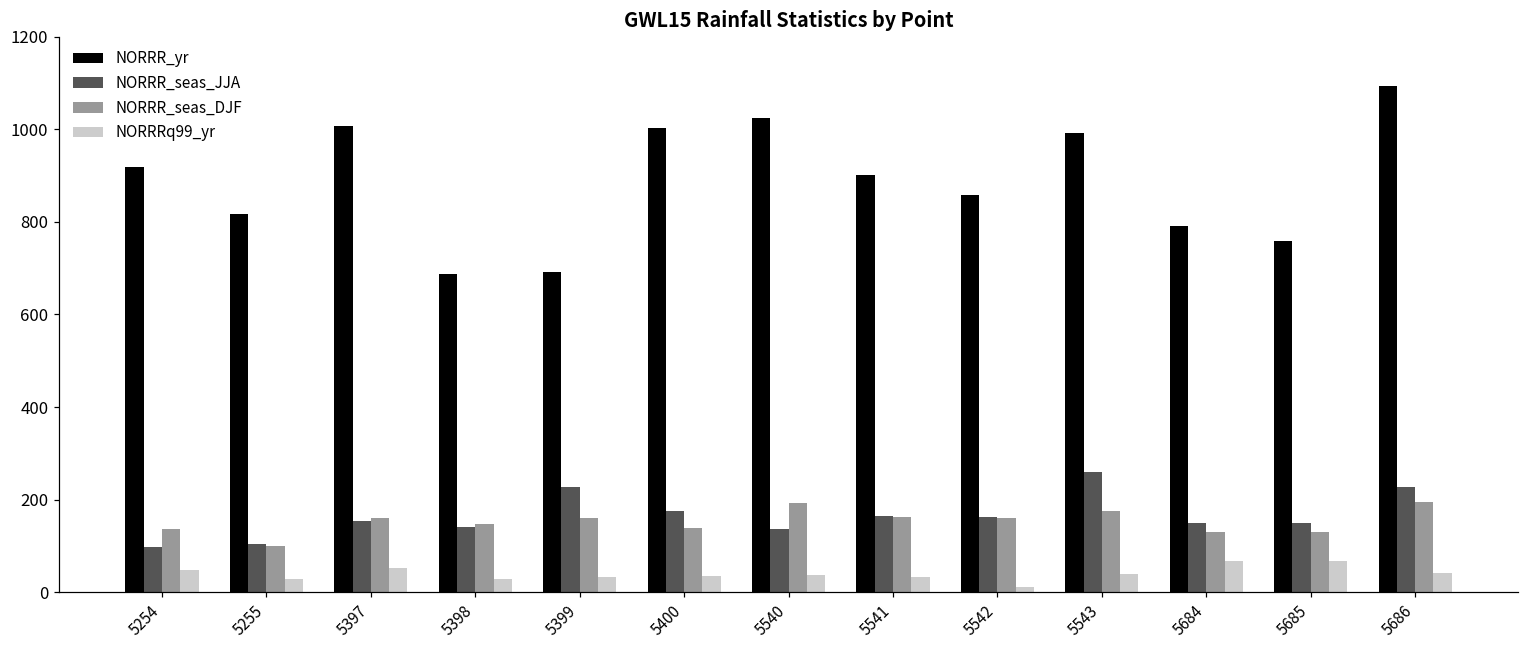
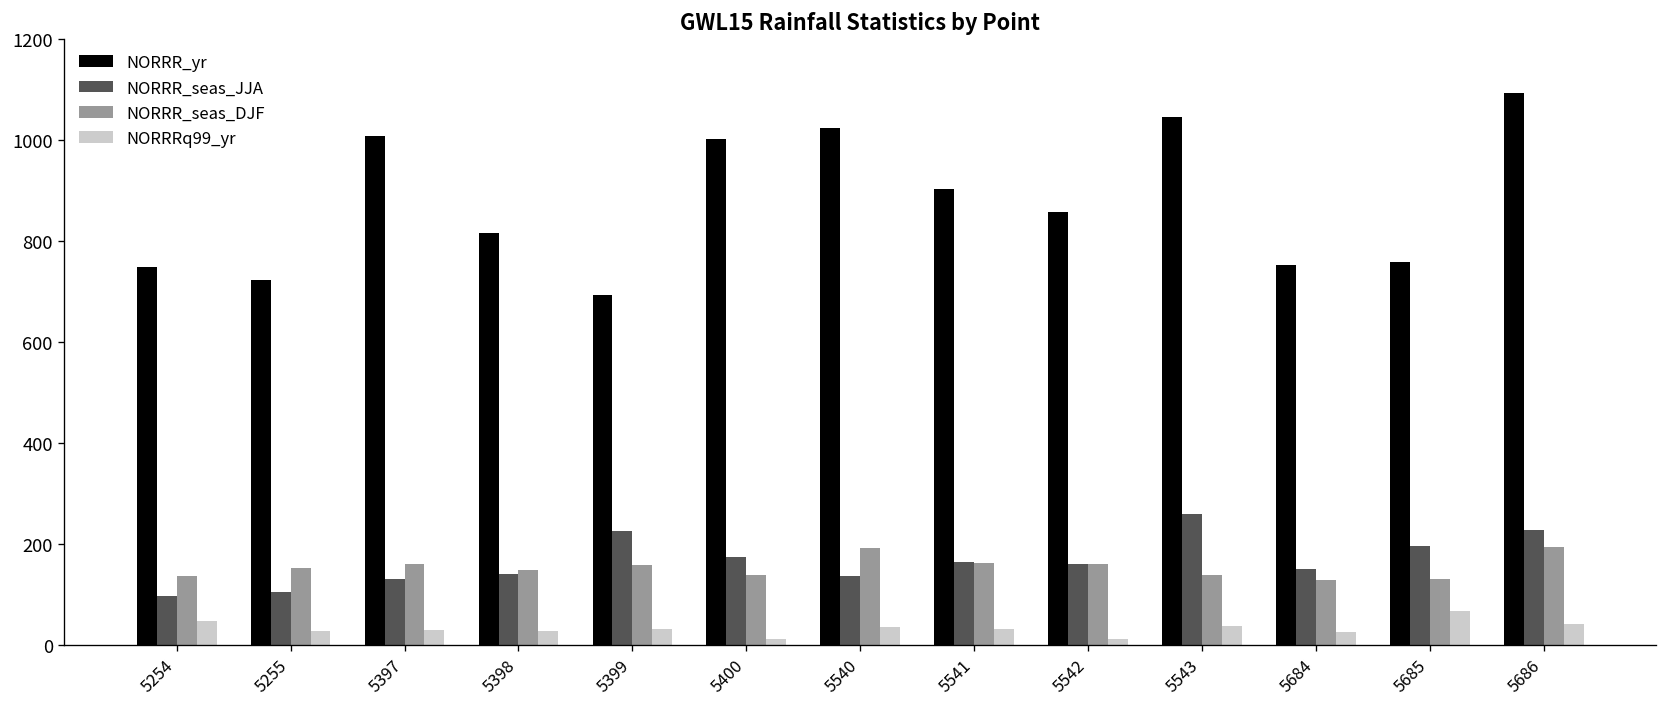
  {
    "NORRR_yr": {
-     "5254": 920,
-     "5255": 820,
+     "5254": 750,
+     "5255": 720,
      "5397": 1010,
-     "5398": 690,
+     "5398": 820,
      "5399": 690,
      "5400": 1000,
      "5540": 1020,
      "5541": 900,
      "5542": 860,
-     "5543": 990,
-     "5684": 790,
+     "5543": 1050,
+     "5684": 750,
      "5685": 760,
      "5686": 1090
    },
    "NORRR_seas_JJA": {
      "5254": 100,
      "5255": 110,
-     "5397": 150,
+     "5397": 130,
      "5398": 140,
      "5399": 230,
      "5400": 180,
      "5540": 140,
      "5541": 160,
      "5542": 160,
      "5543": 260,
      "5684": 150,
-     "5685": 150,
+     "5685": 200,
      "5686": 230
    },
    "NORRR_seas_DJF": {
      "5254": 140,
-     "5255": 100,
+     "5255": 150,
      "5397": 160,
      "5398": 150,
      "5399": 160,
      "5400": 140,
      "5540": 190,
      "5541": 160,
      "5542": 160,
-     "5543": 170,
+     "5543": 140,
      "5684": 130,
      "5685": 130,
      "5686": 190
    },
    "NORRRq99_yr": {
      "5254": 50,
      "5255": 30,
-     "5397": 50,
+     "5397": 30,
      "5398": 30,
      "5399": 30,
-     "5400": 40,
+     "5400": 10,
      "5540": 40,
      "5541": 30,
      "5542": 10,
      "5543": 40,
-     "5684": 70,
+     "5684": 30,
      "5685": 70,
      "5686": 40
    }
  }
